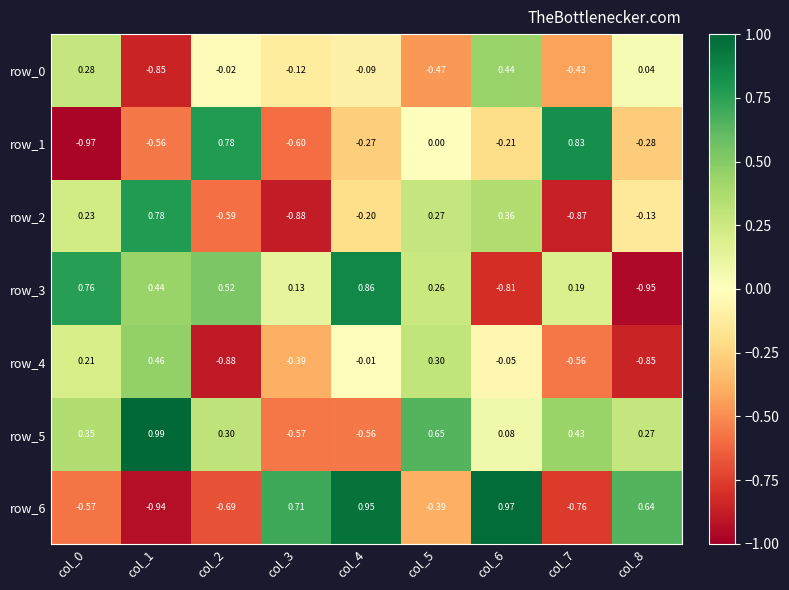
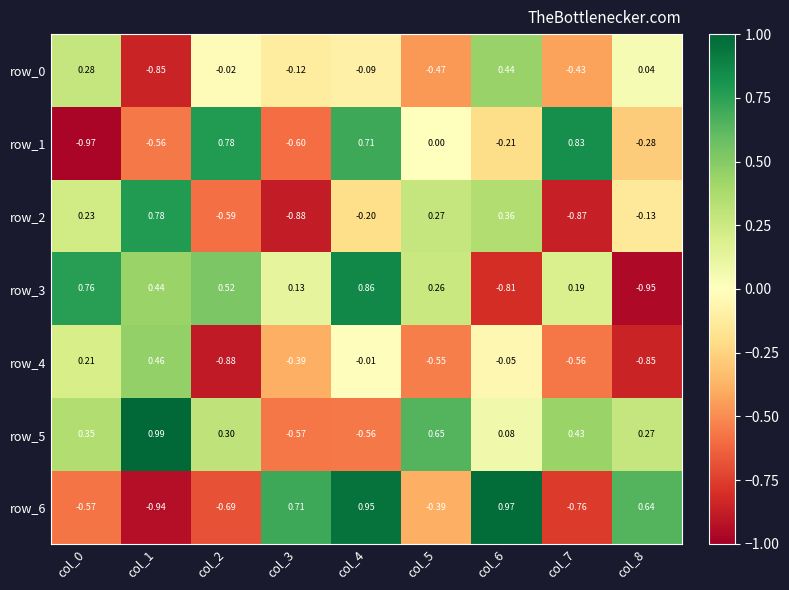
  {
    "row_0": {
      "col_0": 0.28,
      "col_1": -0.85,
      "col_2": -0.02,
      "col_3": -0.12,
      "col_4": -0.09,
      "col_5": -0.47,
      "col_6": 0.44,
      "col_7": -0.43,
      "col_8": 0.04
    },
    "row_1": {
      "col_0": -0.97,
      "col_1": -0.56,
      "col_2": 0.78,
      "col_3": -0.60,
-     "col_4": -0.27,
+     "col_4": 0.71,
      "col_5": 0.00,
      "col_6": -0.21,
      "col_7": 0.83,
      "col_8": -0.28
    },
    "row_2": {
      "col_0": 0.23,
      "col_1": 0.78,
      "col_2": -0.59,
      "col_3": -0.88,
      "col_4": -0.20,
      "col_5": 0.27,
      "col_6": 0.36,
      "col_7": -0.87,
      "col_8": -0.13
    },
    "row_3": {
      "col_0": 0.76,
      "col_1": 0.44,
      "col_2": 0.52,
      "col_3": 0.13,
      "col_4": 0.86,
      "col_5": 0.26,
      "col_6": -0.81,
      "col_7": 0.19,
      "col_8": -0.95
    },
    "row_4": {
      "col_0": 0.21,
      "col_1": 0.46,
      "col_2": -0.88,
      "col_3": -0.39,
      "col_4": -0.01,
-     "col_5": 0.30,
+     "col_5": -0.55,
      "col_6": -0.05,
      "col_7": -0.56,
      "col_8": -0.85
    },
    "row_5": {
      "col_0": 0.35,
      "col_1": 0.99,
      "col_2": 0.30,
      "col_3": -0.57,
      "col_4": -0.56,
      "col_5": 0.65,
      "col_6": 0.08,
      "col_7": 0.43,
      "col_8": 0.27
    },
    "row_6": {
      "col_0": -0.57,
      "col_1": -0.94,
      "col_2": -0.69,
      "col_3": 0.71,
      "col_4": 0.95,
      "col_5": -0.39,
      "col_6": 0.97,
      "col_7": -0.76,
      "col_8": 0.64
    }
  }
